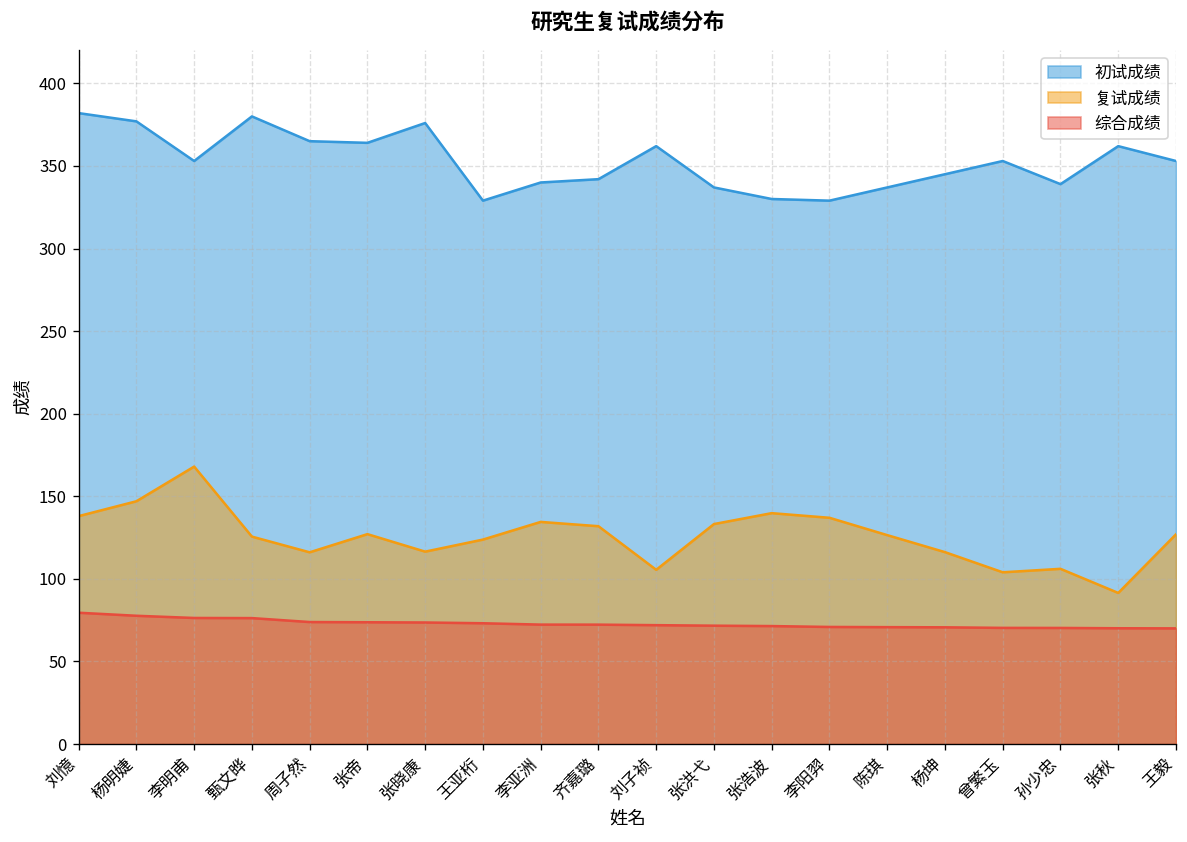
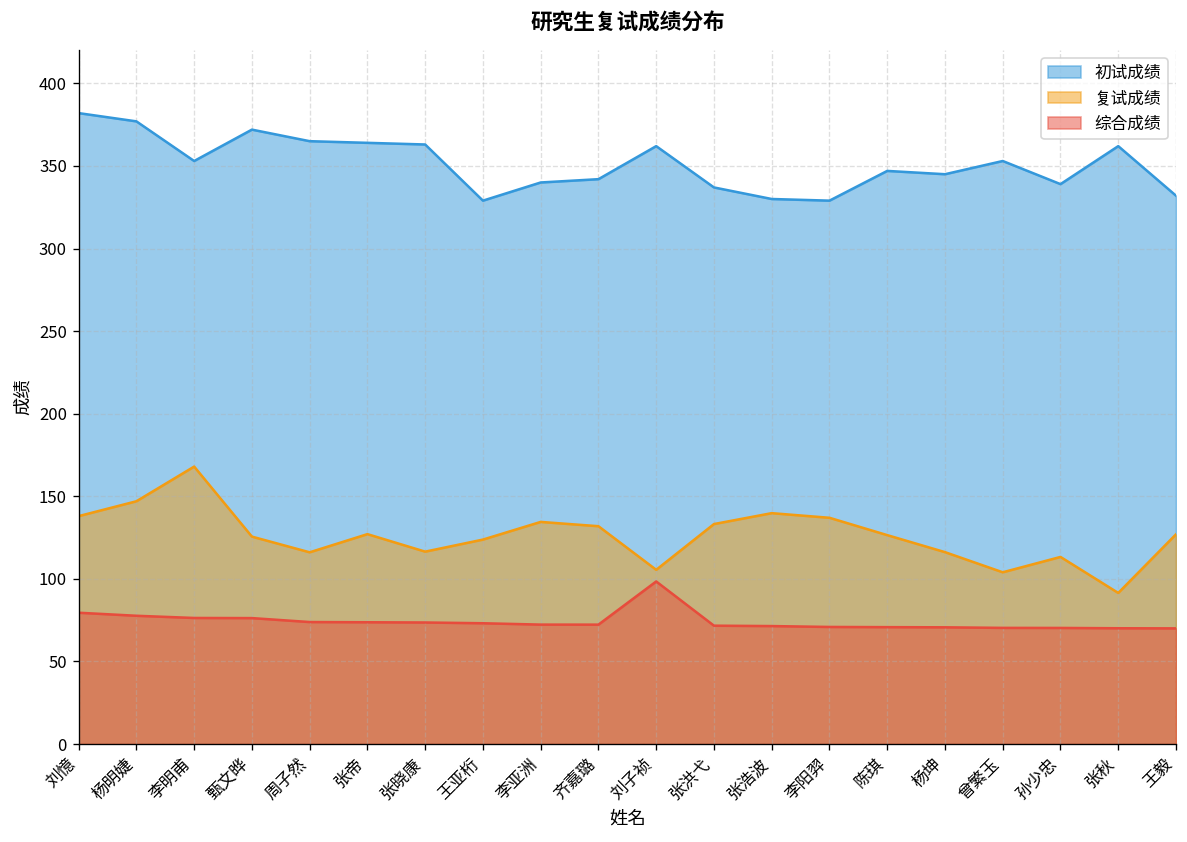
  {
    "初试成绩": {
      "刘憶": 382,
      "杨明婕": 377,
      "李明甫": 353,
-     "甄文晔": 380,
+     "甄文晔": 372,
      "周子然": 365,
      "张帝": 364,
-     "张晓康": 376,
+     "张晓康": 363,
      "王亚桁": 329,
      "李亚洲": 340,
      "齐嘉璐": 342,
      "刘子祯": 362,
      "张洪弋": 337,
      "张浩波": 330,
      "李阳羿": 329,
-     "陈琪": 337,
+     "陈琪": 347,
      "杨坤": 345,
      "曾繁玉": 353,
      "孙少忠": 339,
      "张秋": 362,
-     "王毅": 353
+     "王毅": 332
    },
    "复试成绩": {
      "刘憶": 138,
      "杨明婕": 147,
      "李明甫": 168,
      "甄文晔": 126,
      "周子然": 116,
      "张帝": 127,
      "张晓康": 117,
      "王亚桁": 124,
      "李亚洲": 135,
      "齐嘉璐": 132,
      "刘子祯": 106,
      "张洪弋": 133,
      "张浩波": 140,
      "李阳羿": 137,
      "陈琪": 127,
      "杨坤": 116,
      "曾繁玉": 104,
-     "孙少忠": 106,
+     "孙少忠": 113,
      "张秋": 92,
      "王毅": 127
    },
    "综合成绩": {
      "刘憶": 80,
      "杨明婕": 78,
      "李明甫": 76,
      "甄文晔": 76,
      "周子然": 74,
      "张帝": 74,
      "张晓康": 74,
      "王亚桁": 73,
      "李亚洲": 72,
      "齐嘉璐": 72,
-     "刘子祯": 72,
+     "刘子祯": 98,
      "张洪弋": 72,
      "张浩波": 71,
      "李阳羿": 71,
      "陈琪": 71,
      "杨坤": 71,
      "曾繁玉": 70,
      "孙少忠": 70,
      "张秋": 70,
      "王毅": 70
    }
  }
